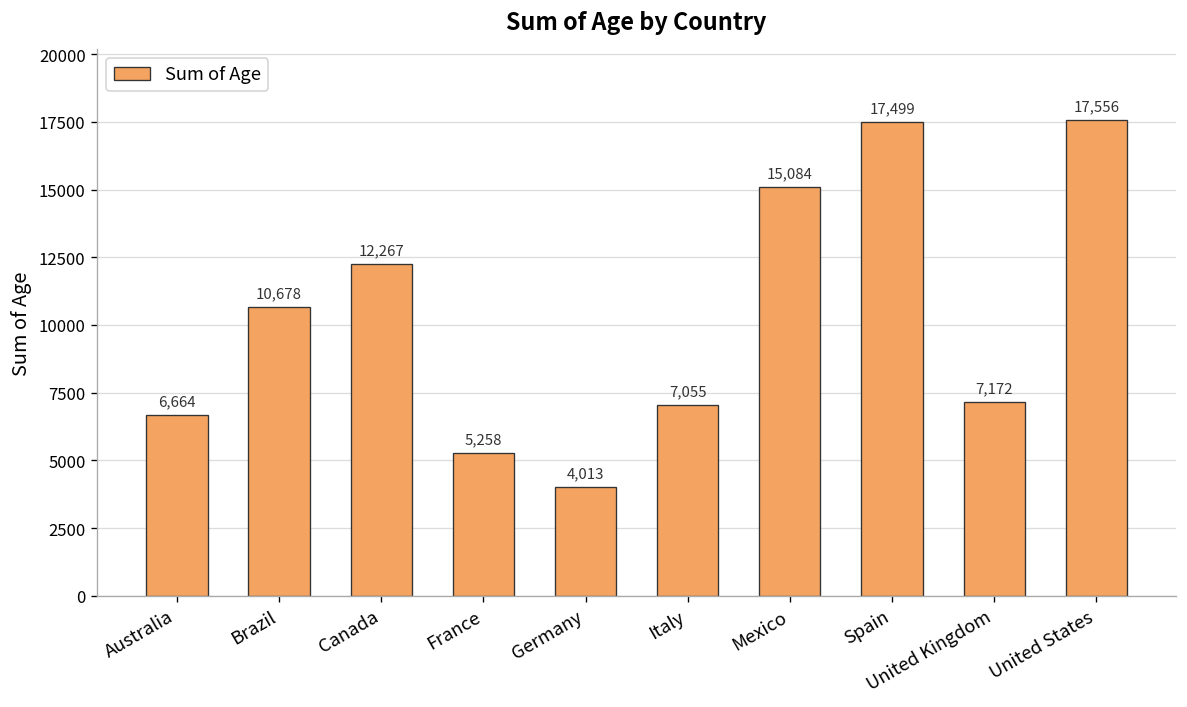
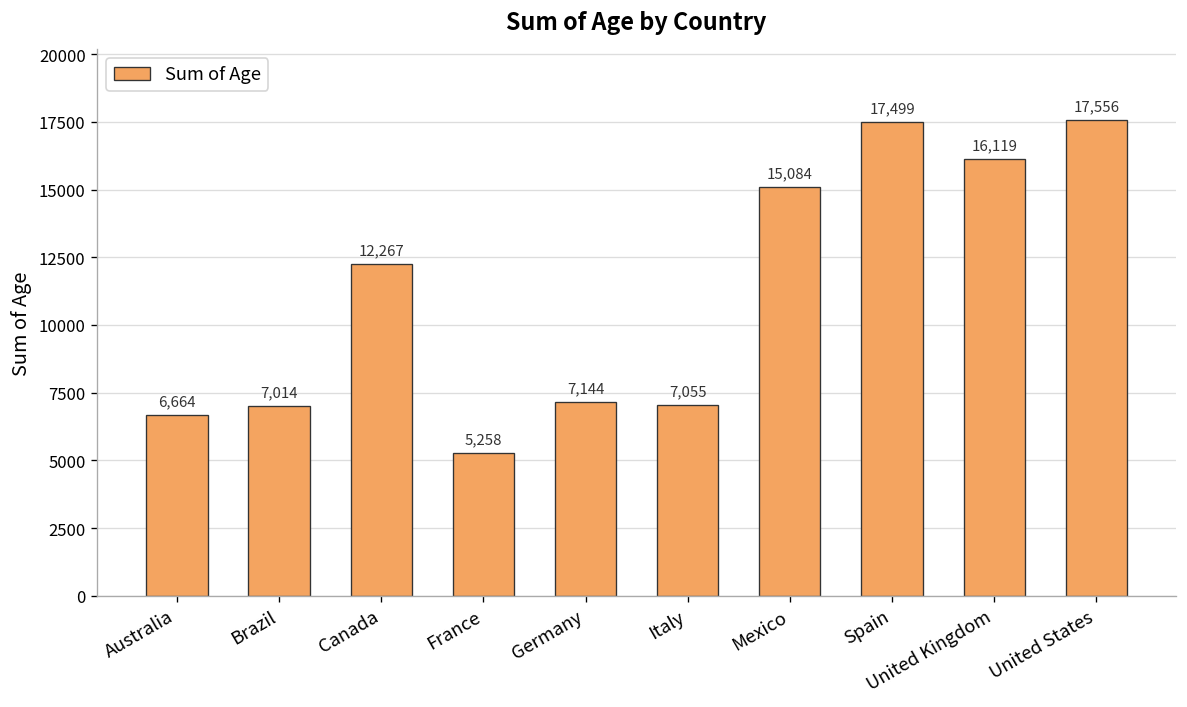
  {
    "Australia": "6,664",
-   "Brazil": "10,678",
+   "Brazil": "7,014",
    "Canada": "12,267",
    "France": "5,258",
-   "Germany": "4,013",
+   "Germany": "7,144",
    "Italy": "7,055",
    "Mexico": "15,084",
    "Spain": "17,499",
-   "United Kingdom": "7,172",
+   "United Kingdom": "16,119",
    "United States": "17,556"
  }
